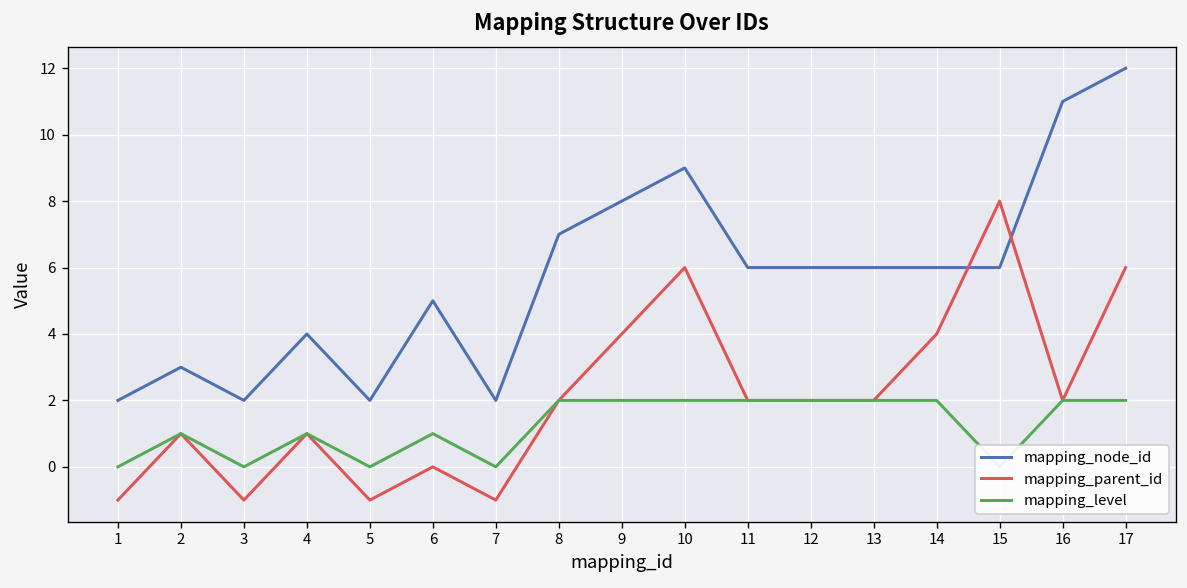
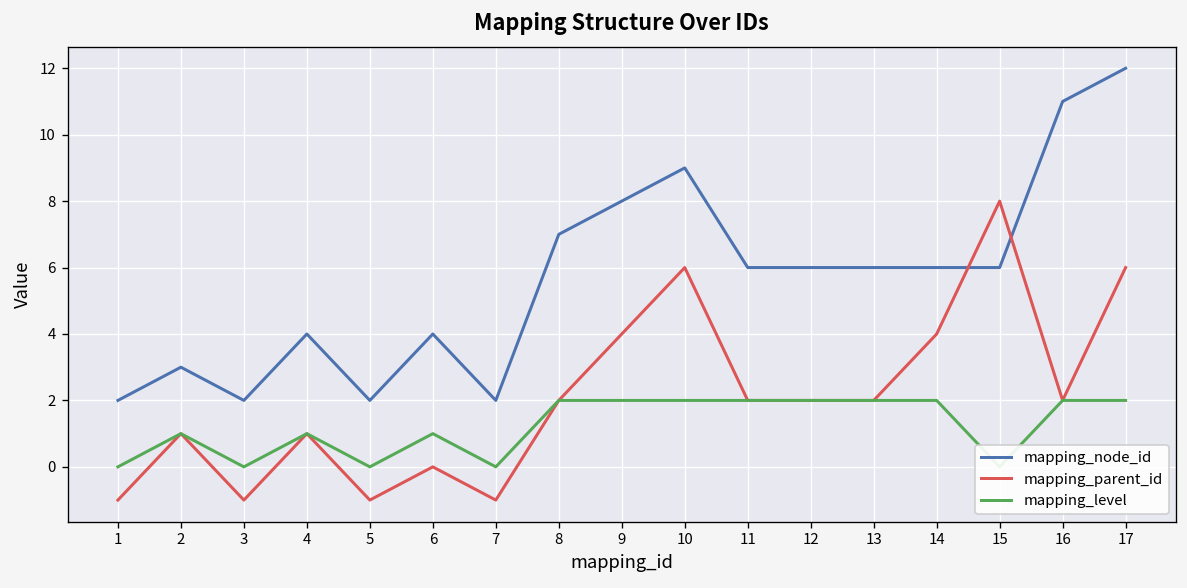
  {
    "mapping_node_id": {
      "1": 2,
      "2": 3,
      "3": 2,
      "4": 4,
      "5": 2,
-     "6": 5,
+     "6": 4,
      "7": 2,
      "8": 7,
      "9": 8,
      "10": 9,
      "11": 6,
      "12": 6,
      "13": 6,
      "14": 6,
      "15": 6,
      "16": 11,
      "17": 12
    },
    "mapping_parent_id": {
      "1": -1,
      "3": -1,
      "5": -1,
      "6": 0,
      "7": -1,
      "9": 4,
      "10": 6,
      "14": 4,
      "15": 8,
      "17": 6
    },
    "mapping_level": {
      "1": 0,
      "3": 0,
      "5": 0,
      "6": 1,
      "7": 0,
      "9": 2,
      "10": 2,
      "14": 2,
      "17": 2
    }
  }
